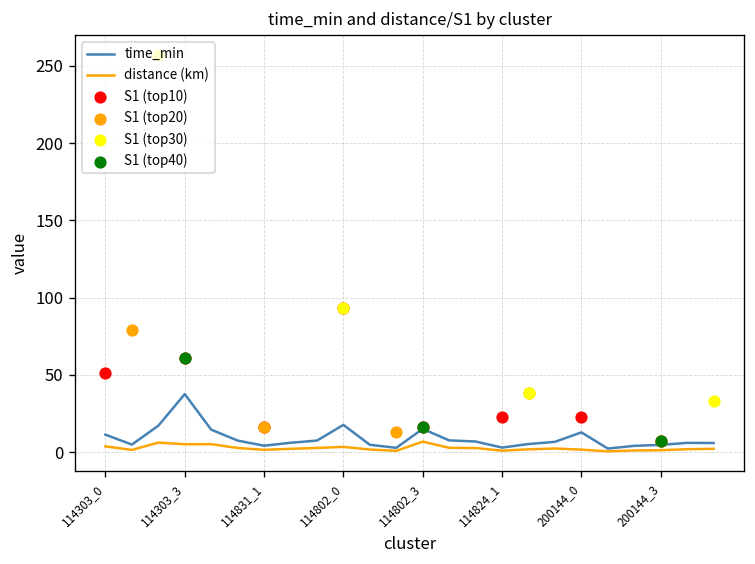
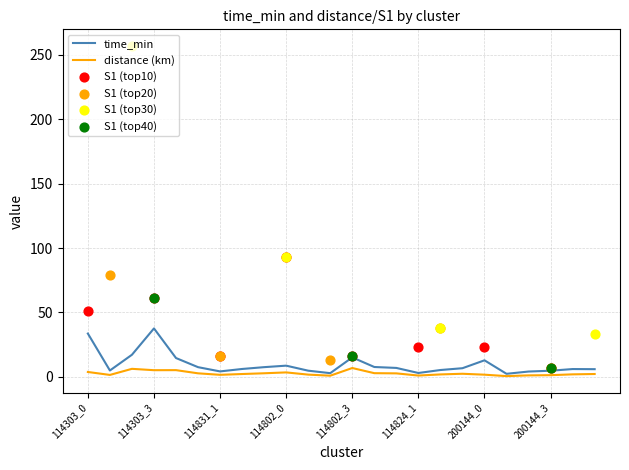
  {
    "time_min": {
-     "114303_0": 11,
+     "114303_0": 34,
      "114303_3": 38,
      "114831_1": 4,
-     "114802_0": 18,
+     "114802_0": 9,
      "114824_1": 3,
      "200144_0": 13,
      "200144_3": 5
    }
  }
